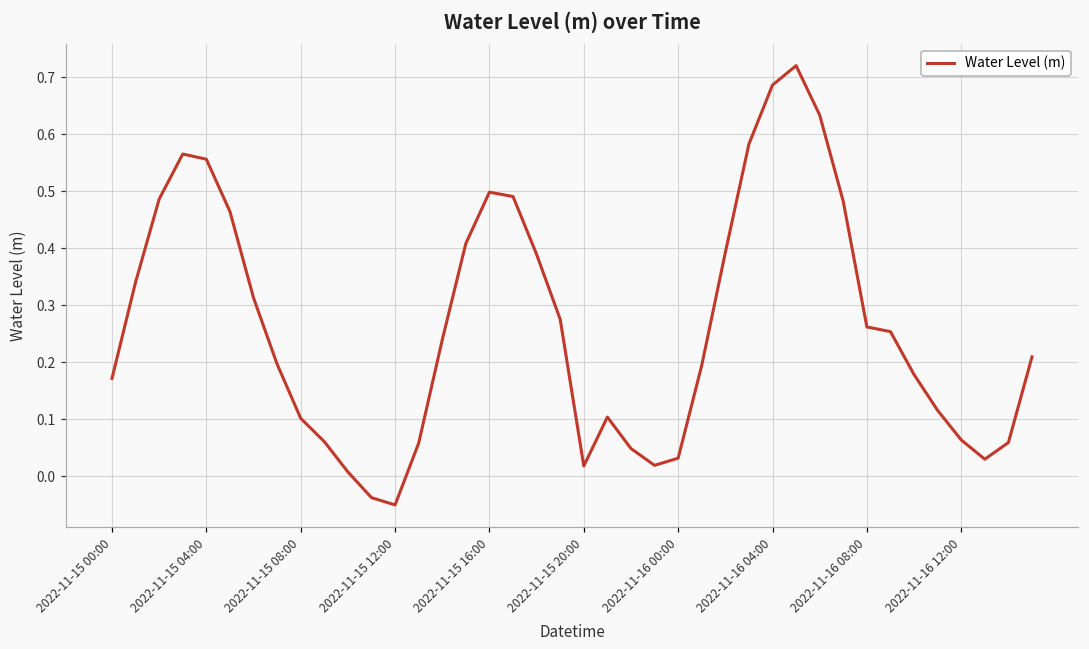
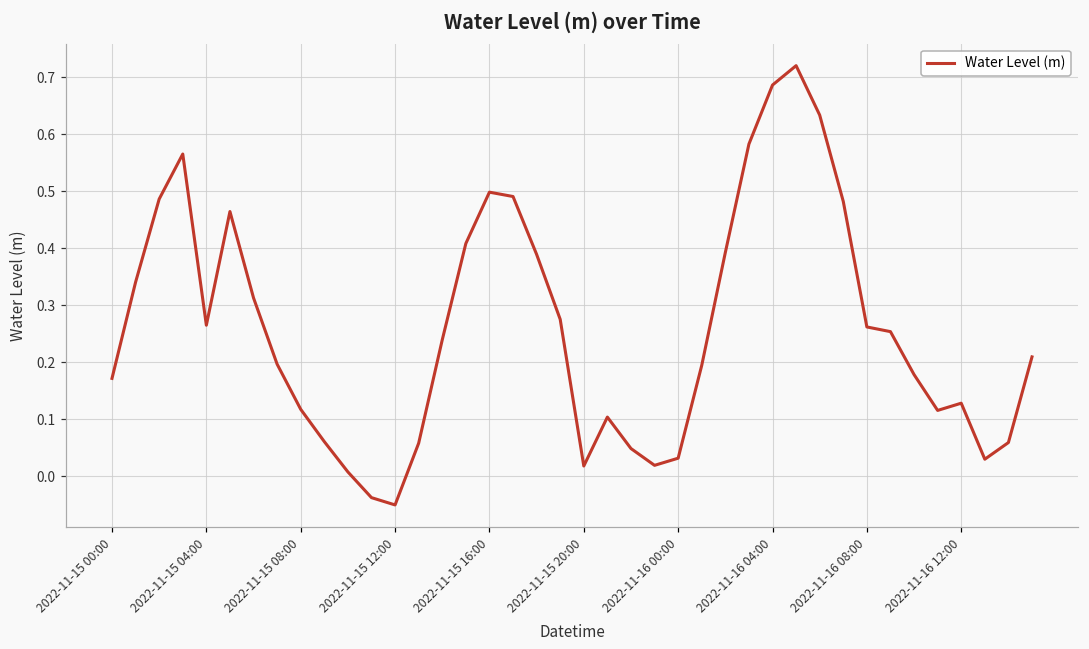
  {
    "2022-11-15 00:00": 0.17,
-   "2022-11-15 04:00": 0.56,
-   "2022-11-15 08:00": 0.10,
+   "2022-11-15 04:00": 0.26,
+   "2022-11-15 08:00": 0.12,
    "2022-11-15 12:00": -0.05,
    "2022-11-15 16:00": 0.50,
    "2022-11-15 20:00": 0.02,
    "2022-11-16 00:00": 0.03,
    "2022-11-16 04:00": 0.69,
    "2022-11-16 08:00": 0.26,
-   "2022-11-16 12:00": 0.06
+   "2022-11-16 12:00": 0.13
  }
